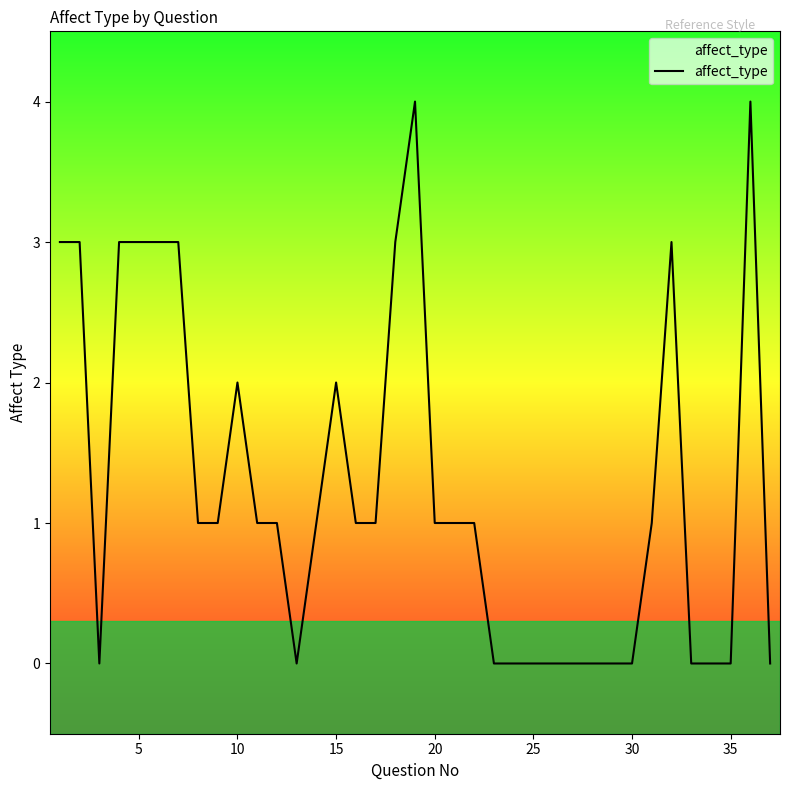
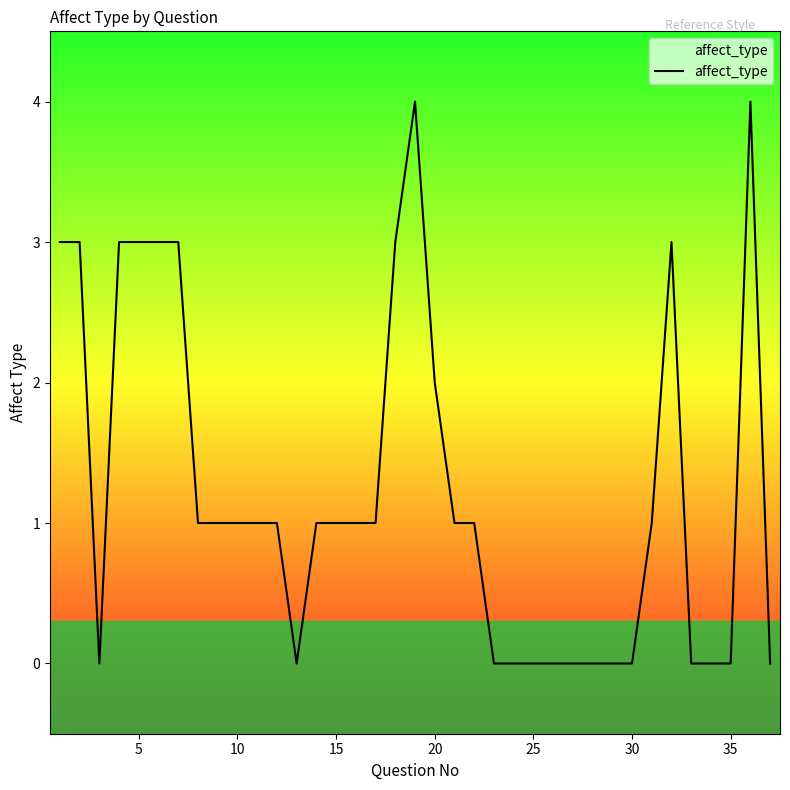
  {
    "5": 3,
-   "10": 2,
-   "15": 2,
-   "20": 1
+   "10": 1,
+   "15": 1,
+   "20": 2
  }
